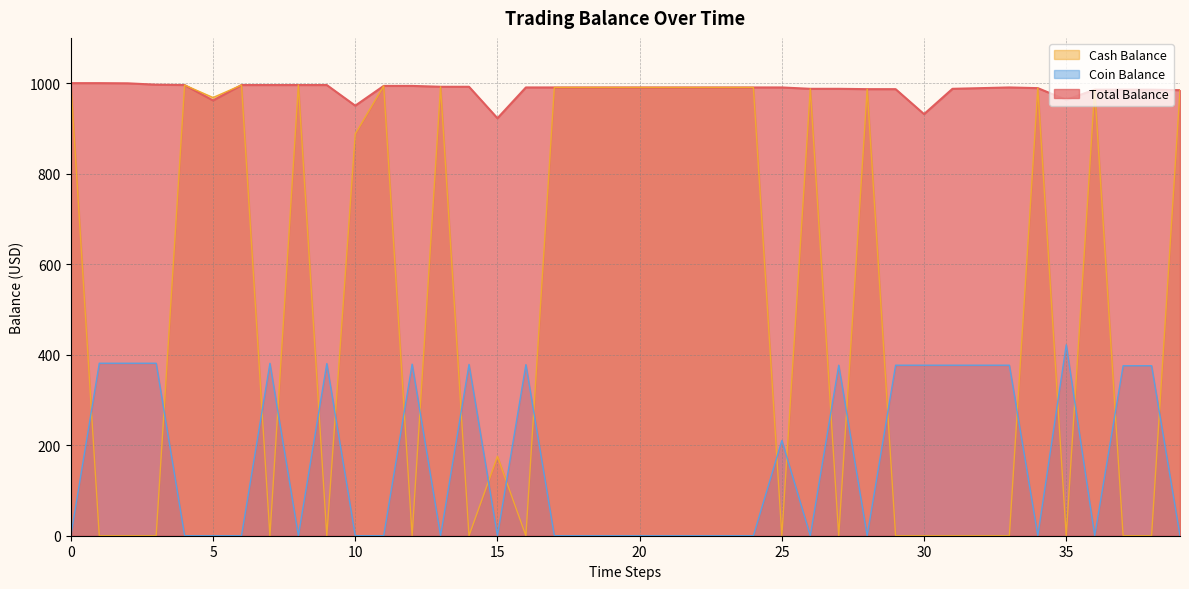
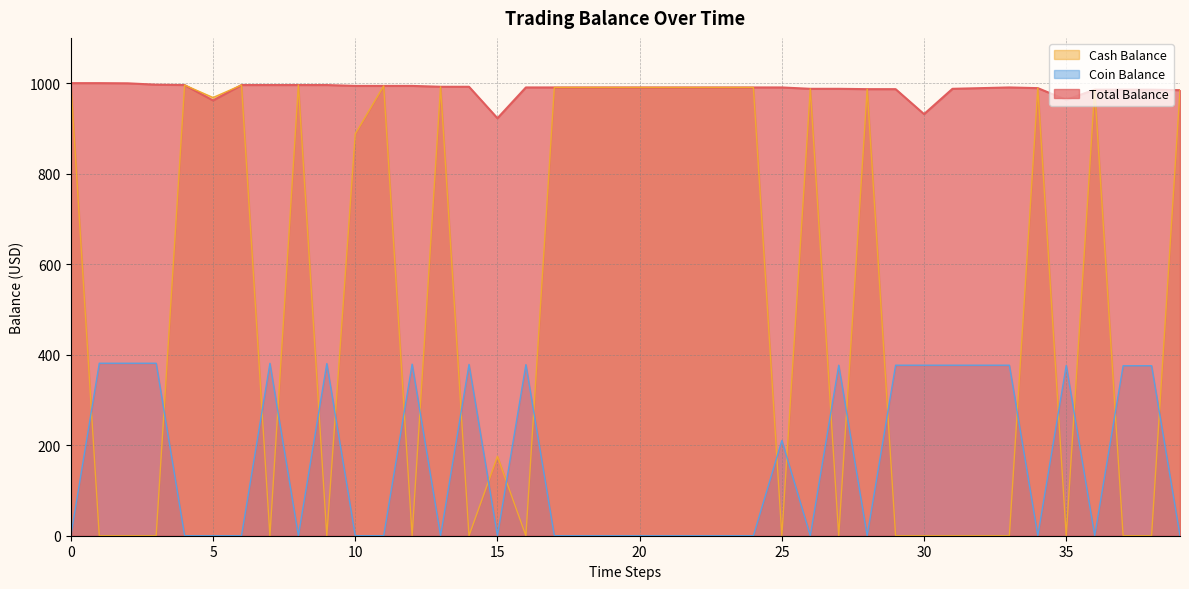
  {
    "Cash Balance": {
      "5": 970,
      "10": 890,
      "15": 180,
      "25": 0,
      "30": 0,
      "35": 0
    },
    "Coin Balance": {
      "0": 0,
      "5": 0,
      "10": 0,
      "15": 0,
      "20": 0,
      "25": 210,
      "30": 380,
-     "35": 420
+     "35": 380
    },
    "Total Balance": {
      "5": 960,
-     "10": 950,
+     "10": 990,
      "15": 920,
      "25": 990,
      "30": 930
    }
  }
